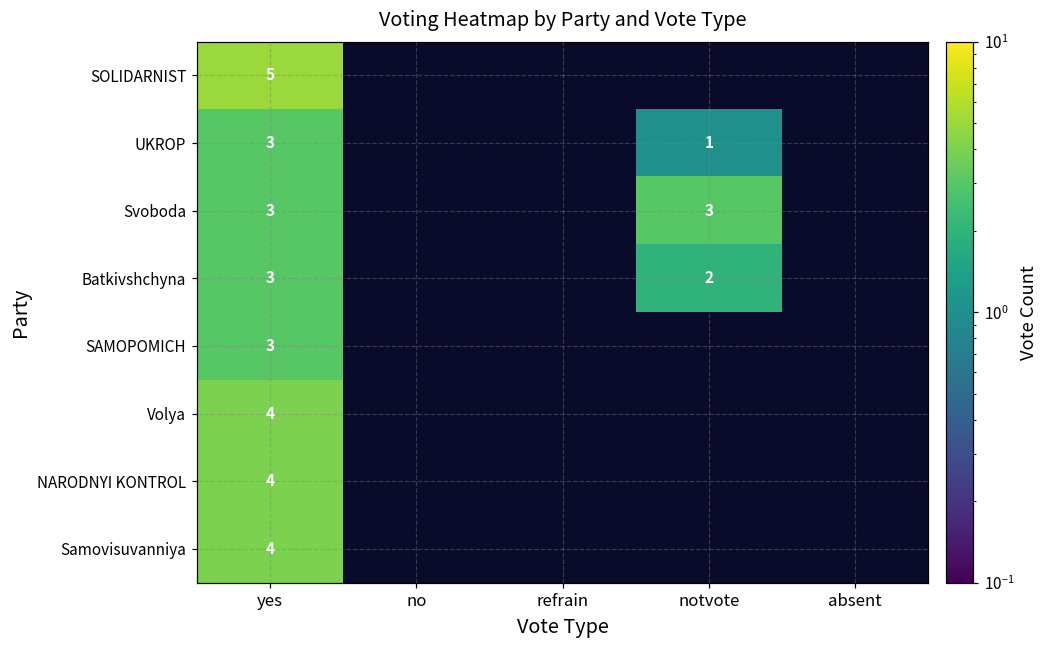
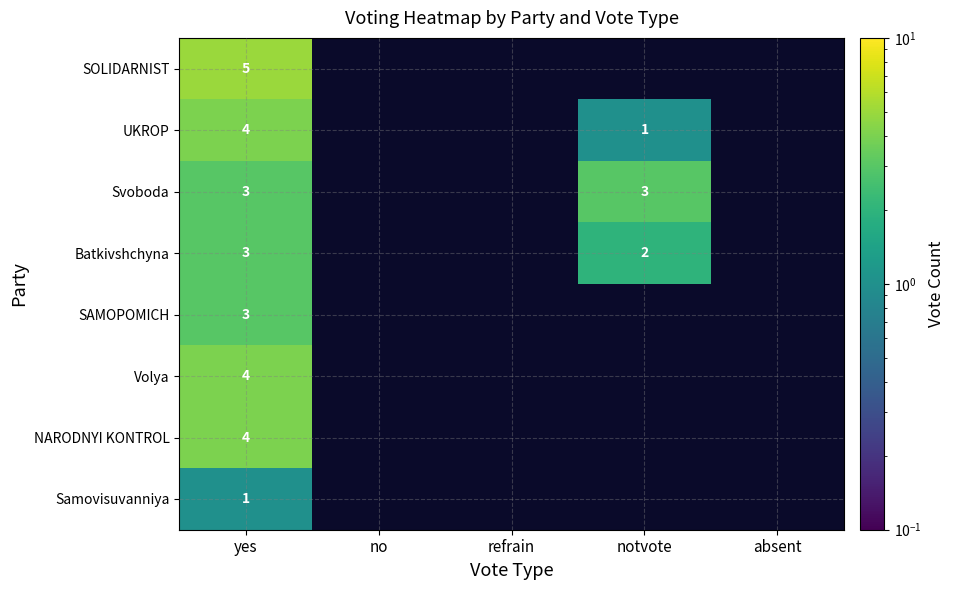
  {
    "SOLIDARNIST": {
      "yes": 5
    },
    "UKROP": {
-     "yes": 3,
+     "yes": 4,
      "notvote": 1
    },
    "Svoboda": {
      "yes": 3,
      "notvote": 3
    },
    "Batkivshchyna": {
      "yes": 3,
      "notvote": 2
    },
    "SAMOPOMICH": {
      "yes": 3
    },
    "Volya": {
      "yes": 4
    },
    "NARODNYI KONTROL": {
      "yes": 4
    },
    "Samovisuvanniya": {
-     "yes": 4
+     "yes": 1
    }
  }
